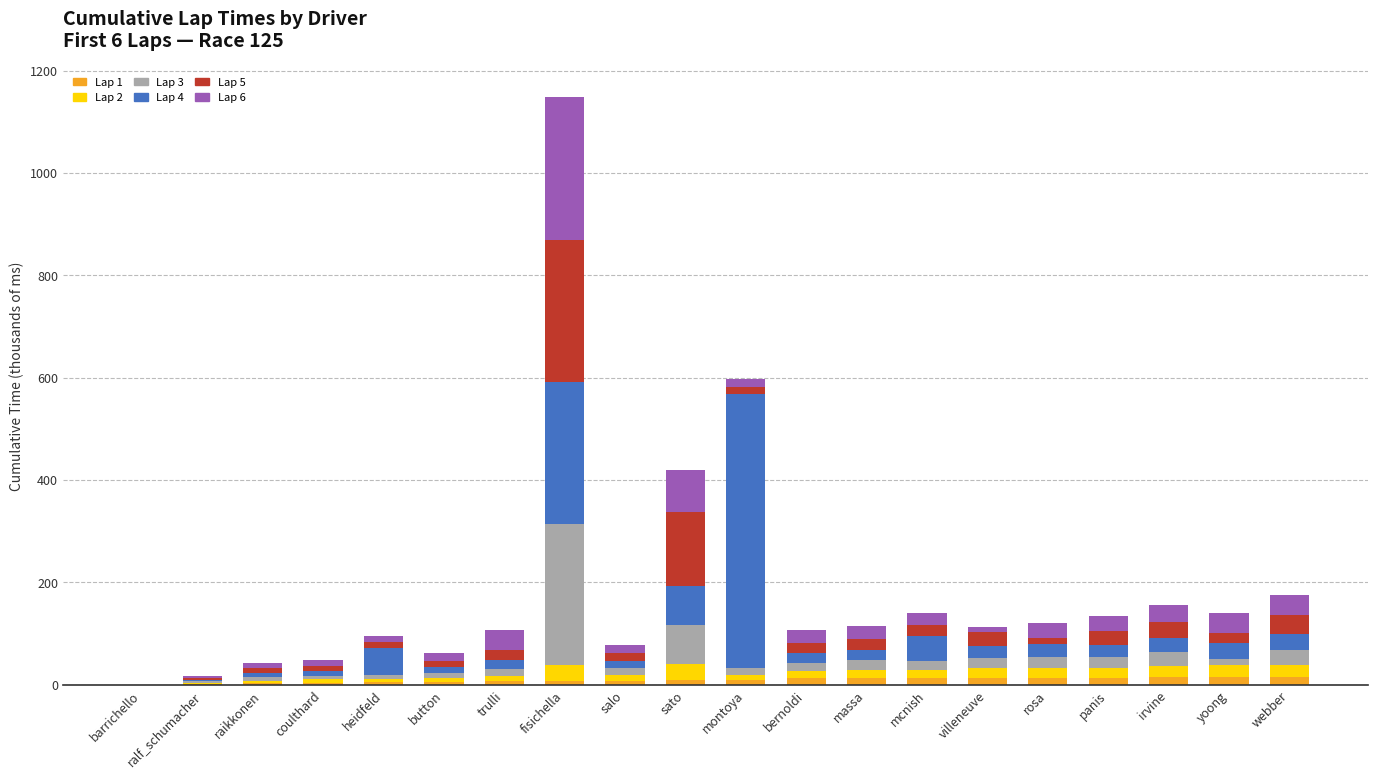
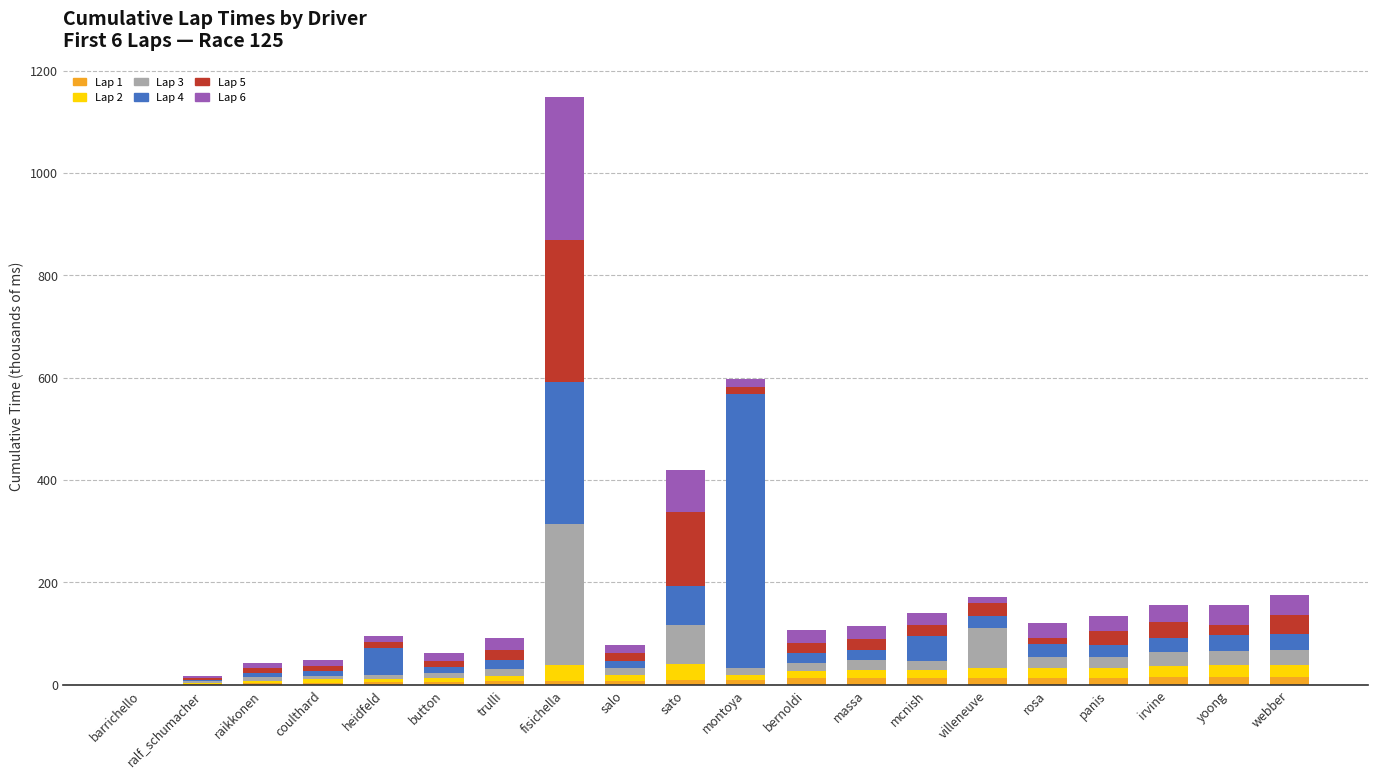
  {
    "Lap 1": {
      "button": 10,
      "trulli": 10,
      "fisichella": 10,
      "salo": 10,
      "sato": 10,
      "montoya": 10,
      "bernoldi": 10,
      "massa": 10,
      "mcnish": 10,
      "villeneuve": 10,
      "rosa": 10,
      "panis": 10,
      "irvine": 10,
      "yoong": 10,
      "webber": 10
    },
    "Lap 2": {
      "raikkonen": 0,
      "coulthard": 10,
      "heidfeld": 10,
      "button": 10,
      "trulli": 10,
      "fisichella": 30,
      "salo": 10,
      "sato": 30,
      "montoya": 10,
      "bernoldi": 10,
      "massa": 20,
      "mcnish": 20,
      "villeneuve": 20,
      "rosa": 20,
      "panis": 20,
      "irvine": 20,
      "yoong": 20,
      "webber": 20
    },
    "Lap 3": {
      "barrichello": 0,
      "raikkonen": 10,
      "coulthard": 10,
      "heidfeld": 10,
      "button": 10,
      "trulli": 10,
      "fisichella": 270,
      "salo": 10,
      "sato": 70,
      "montoya": 10,
      "bernoldi": 20,
      "massa": 20,
      "mcnish": 20,
-     "villeneuve": 20,
+     "villeneuve": 80,
      "rosa": 20,
      "panis": 20,
      "irvine": 30,
-     "yoong": 10,
+     "yoong": 30,
      "webber": 30
    },
    "Lap 4": {
      "barrichello": 0,
      "raikkonen": 10,
      "coulthard": 10,
      "heidfeld": 50,
      "button": 10,
      "trulli": 20,
      "fisichella": 280,
      "salo": 10,
      "sato": 80,
      "montoya": 540,
      "bernoldi": 20,
      "massa": 20,
      "mcnish": 50,
      "villeneuve": 20,
      "rosa": 20,
      "panis": 20,
      "irvine": 30,
      "yoong": 30,
      "webber": 30
    },
    "Lap 5": {
      "barrichello": 0,
      "raikkonen": 10,
      "coulthard": 10,
      "heidfeld": 10,
      "button": 10,
      "trulli": 20,
      "fisichella": 280,
      "salo": 20,
      "sato": 140,
      "montoya": 10,
      "bernoldi": 20,
      "massa": 20,
      "mcnish": 20,
      "villeneuve": 30,
      "rosa": 10,
      "panis": 30,
      "irvine": 30,
      "yoong": 20,
      "webber": 40
    },
    "Lap 6": {
      "barrichello": 0,
      "raikkonen": 10,
      "coulthard": 10,
      "heidfeld": 10,
      "button": 10,
-     "trulli": 40,
+     "trulli": 20,
      "fisichella": 280,
      "salo": 20,
      "sato": 80,
      "montoya": 10,
      "bernoldi": 20,
      "massa": 30,
      "mcnish": 20,
      "villeneuve": 10,
      "rosa": 30,
      "panis": 30,
      "irvine": 30,
      "yoong": 40,
      "webber": 40
    }
  }
